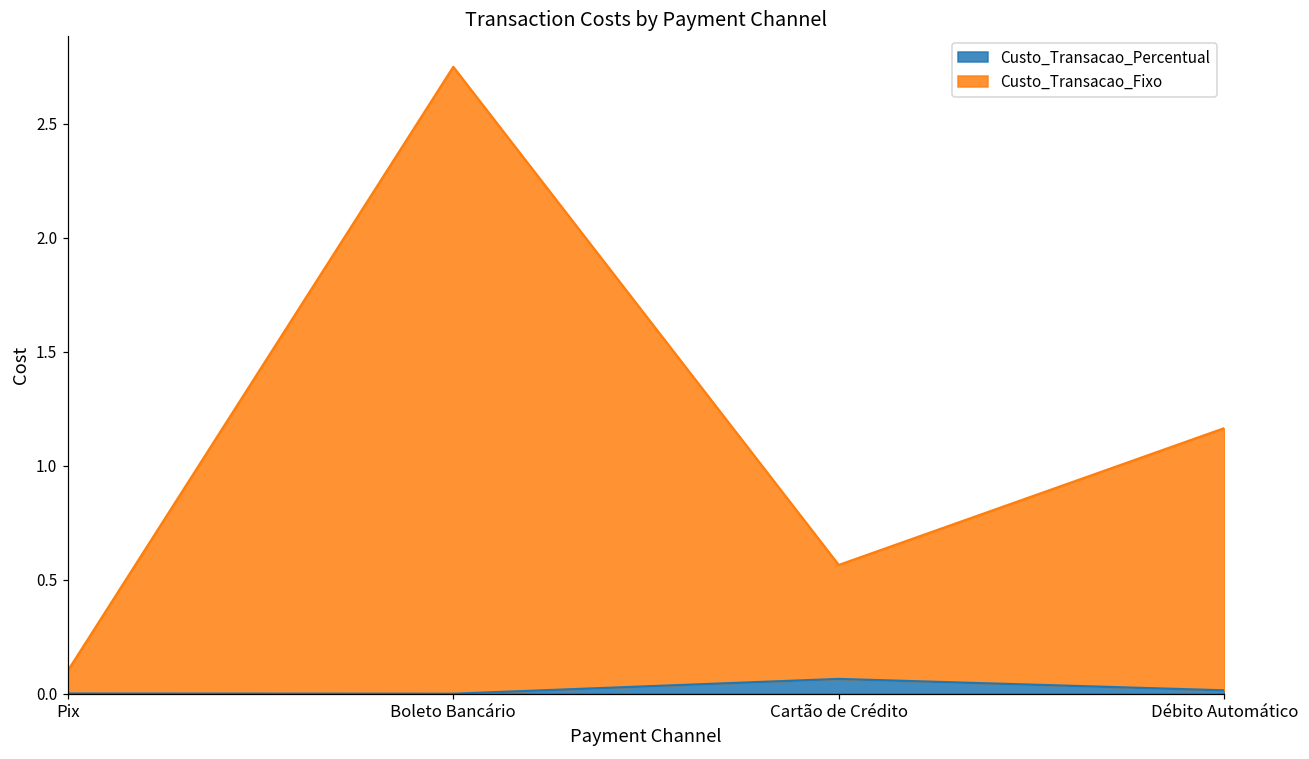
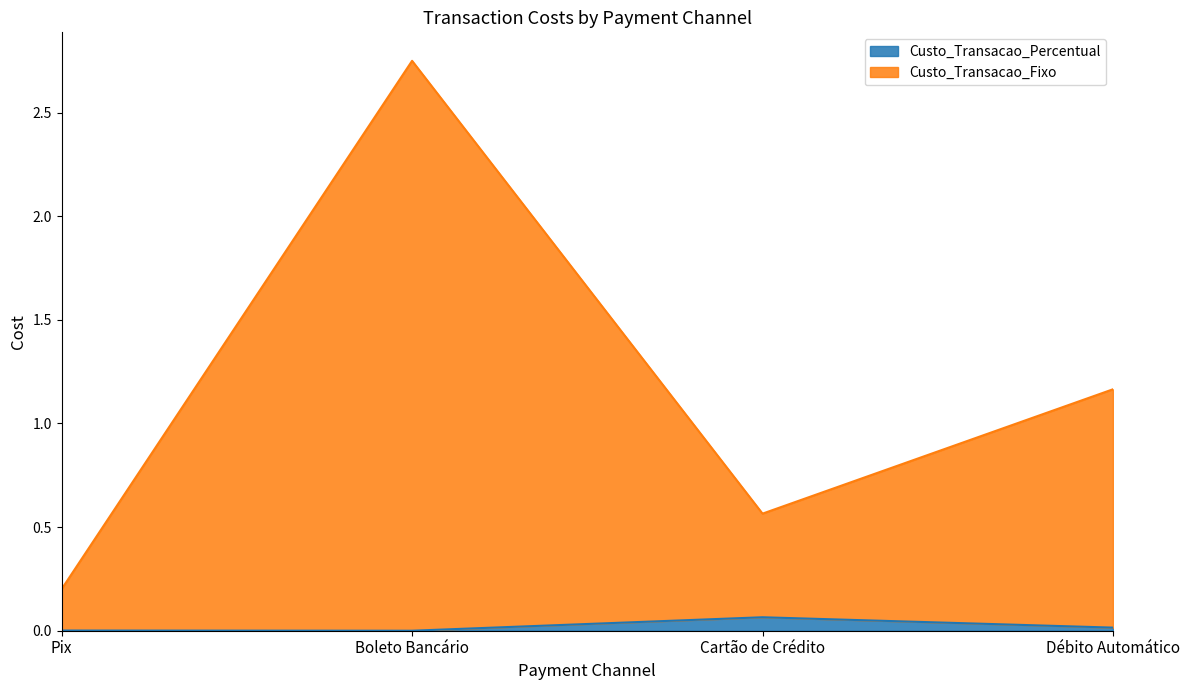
  {
    "Custo_Transacao_Percentual": {
      "Pix": 0.0,
      "Boleto Bancário": 0.0,
      "Cartão de Crédito": 0.07,
      "Débito Automático": 0.02
    },
    "Custo_Transacao_Fixo": {
-     "Pix": 0.1,
+     "Pix": 0.2,
      "Boleto Bancário": 2.75,
      "Cartão de Crédito": 0.5,
      "Débito Automático": 1.15
    }
  }
